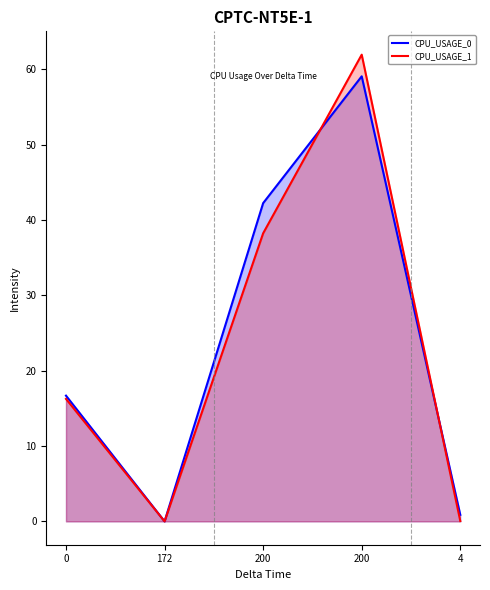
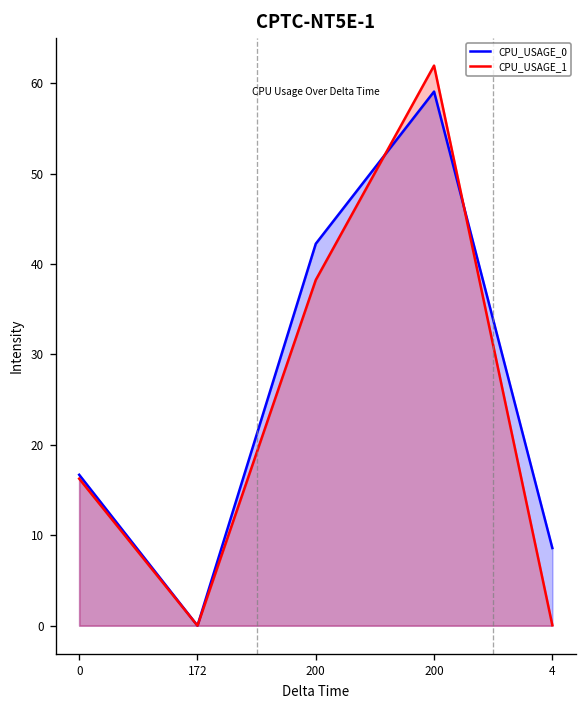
  {
    "CPU_USAGE_0": {
      "0": 17,
-     "4": 1
+     "4": 9
    },
    "CPU_USAGE_1": {
      "0": 16,
      "4": 0
    }
  }
